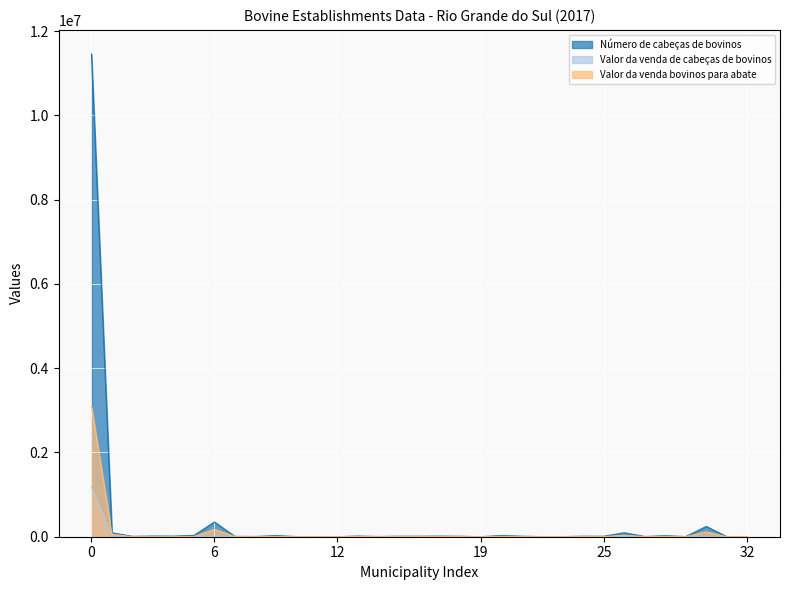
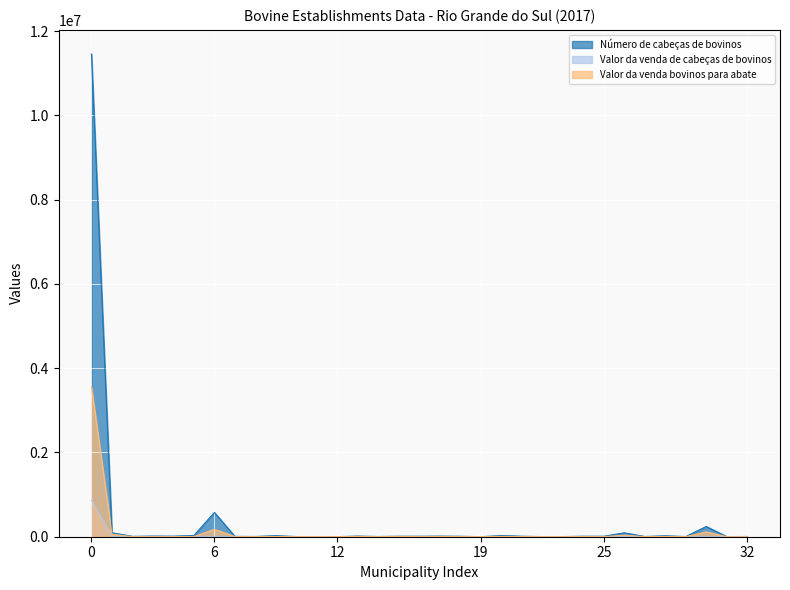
  {
    "Número de cabeças de bovinos": {
      "0": 11500000,
-     "6": 300000
+     "6": 600000
    },
    "Valor da venda de cabeças de bovinos": {
-     "0": 1200000,
+     "0": 900000,
      "6": 0
    },
    "Valor da venda bovinos para abate": {
-     "0": 3100000,
+     "0": 3600000,
      "6": 200000
    }
  }
